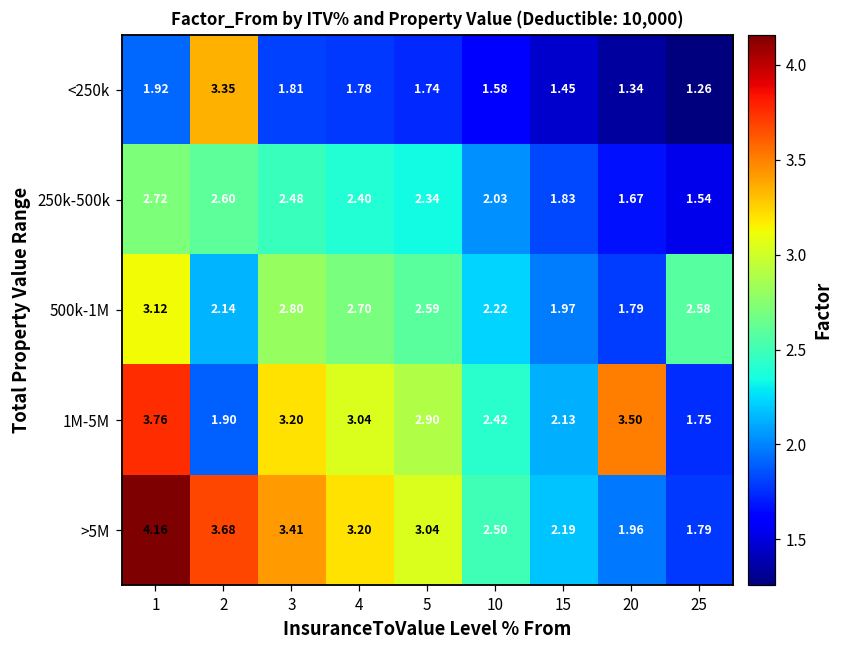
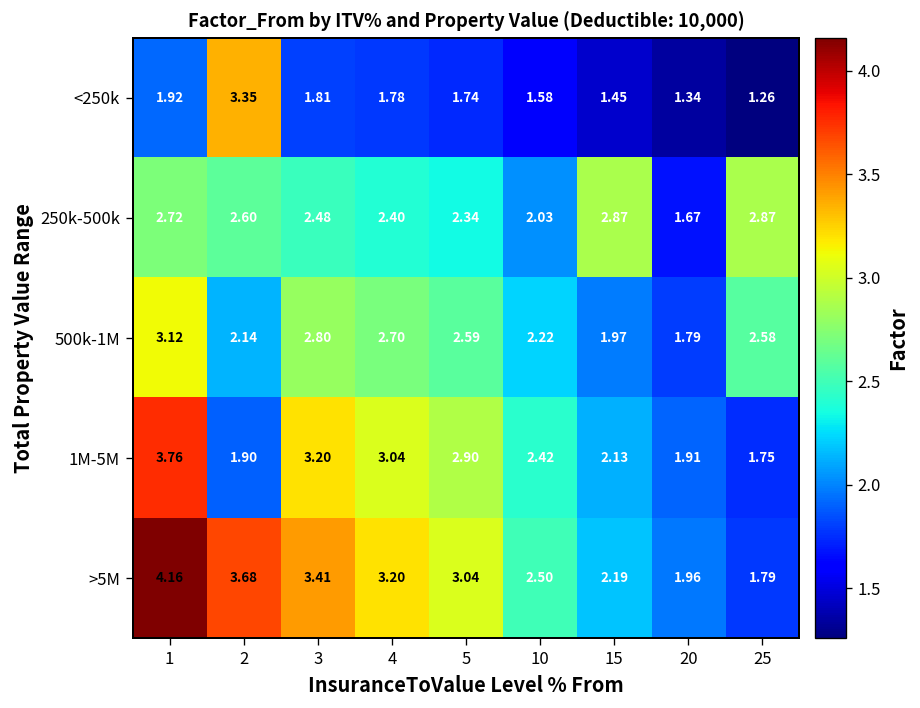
  {
    "<250k": {
      "1": 1.92,
      "2": 3.35,
      "3": 1.81,
      "4": 1.78,
      "5": 1.74,
      "10": 1.58,
      "15": 1.45,
      "20": 1.34,
      "25": 1.26
    },
    "250k-500k": {
      "1": 2.72,
      "2": 2.60,
      "3": 2.48,
      "4": 2.40,
      "5": 2.34,
      "10": 2.03,
-     "15": 1.83,
+     "15": 2.87,
      "20": 1.67,
-     "25": 1.54
+     "25": 2.87
    },
    "500k-1M": {
      "1": 3.12,
      "2": 2.14,
      "3": 2.80,
      "4": 2.70,
      "5": 2.59,
      "10": 2.22,
      "15": 1.97,
      "20": 1.79,
      "25": 2.58
    },
    "1M-5M": {
      "1": 3.76,
      "2": 1.90,
      "3": 3.20,
      "4": 3.04,
      "5": 2.90,
      "10": 2.42,
      "15": 2.13,
-     "20": 3.50,
+     "20": 1.91,
      "25": 1.75
    },
    ">5M": {
      "1": 4.16,
      "2": 3.68,
      "3": 3.41,
      "4": 3.20,
      "5": 3.04,
      "10": 2.50,
      "15": 2.19,
      "20": 1.96,
      "25": 1.79
    }
  }
